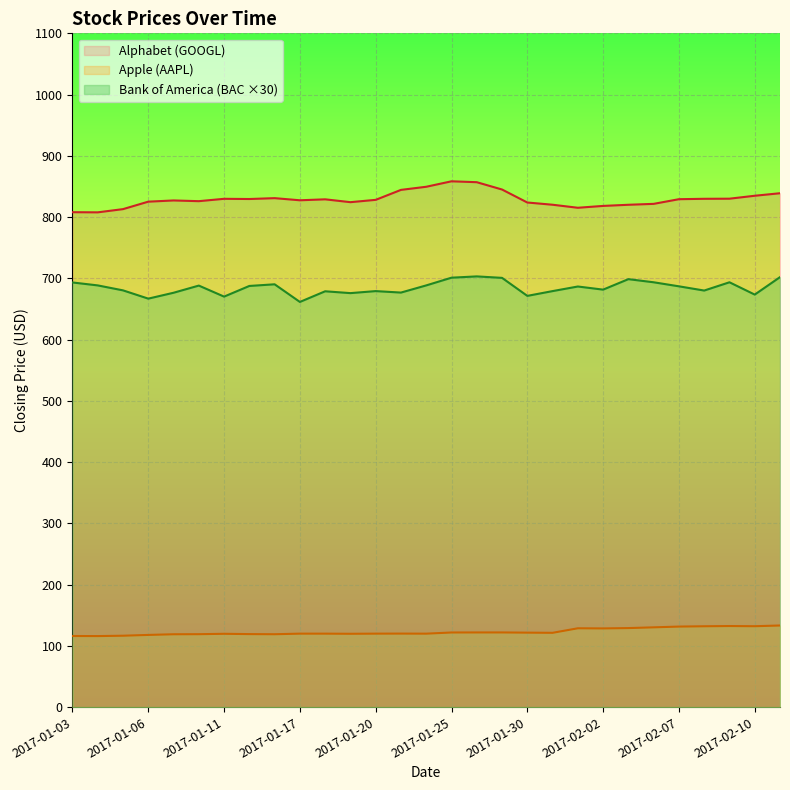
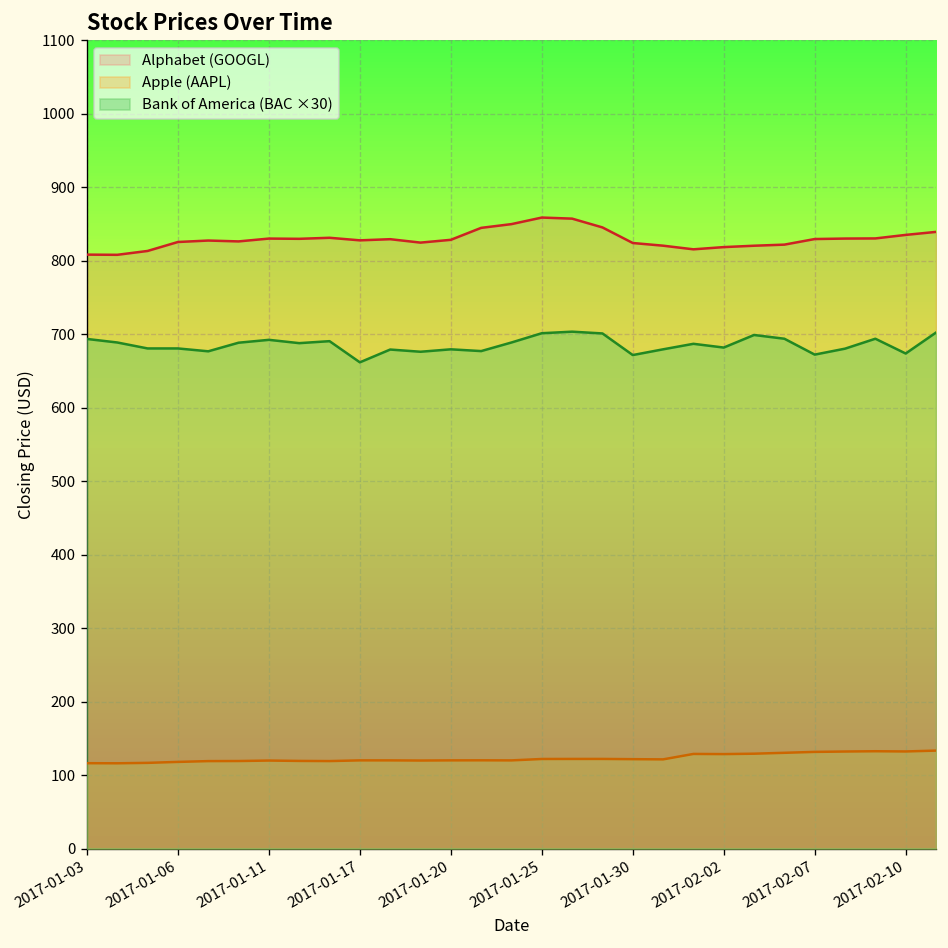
  {
    "Bank of America (BAC ×30)": {
      "2017-01-03": 690,
-     "2017-01-06": 670,
-     "2017-01-11": 670,
+     "2017-01-06": 680,
+     "2017-01-11": 690,
      "2017-01-17": 660,
      "2017-01-20": 680,
      "2017-01-25": 700,
      "2017-01-30": 670,
      "2017-02-02": 680,
-     "2017-02-07": 690,
+     "2017-02-07": 670,
      "2017-02-10": 670
    }
  }
